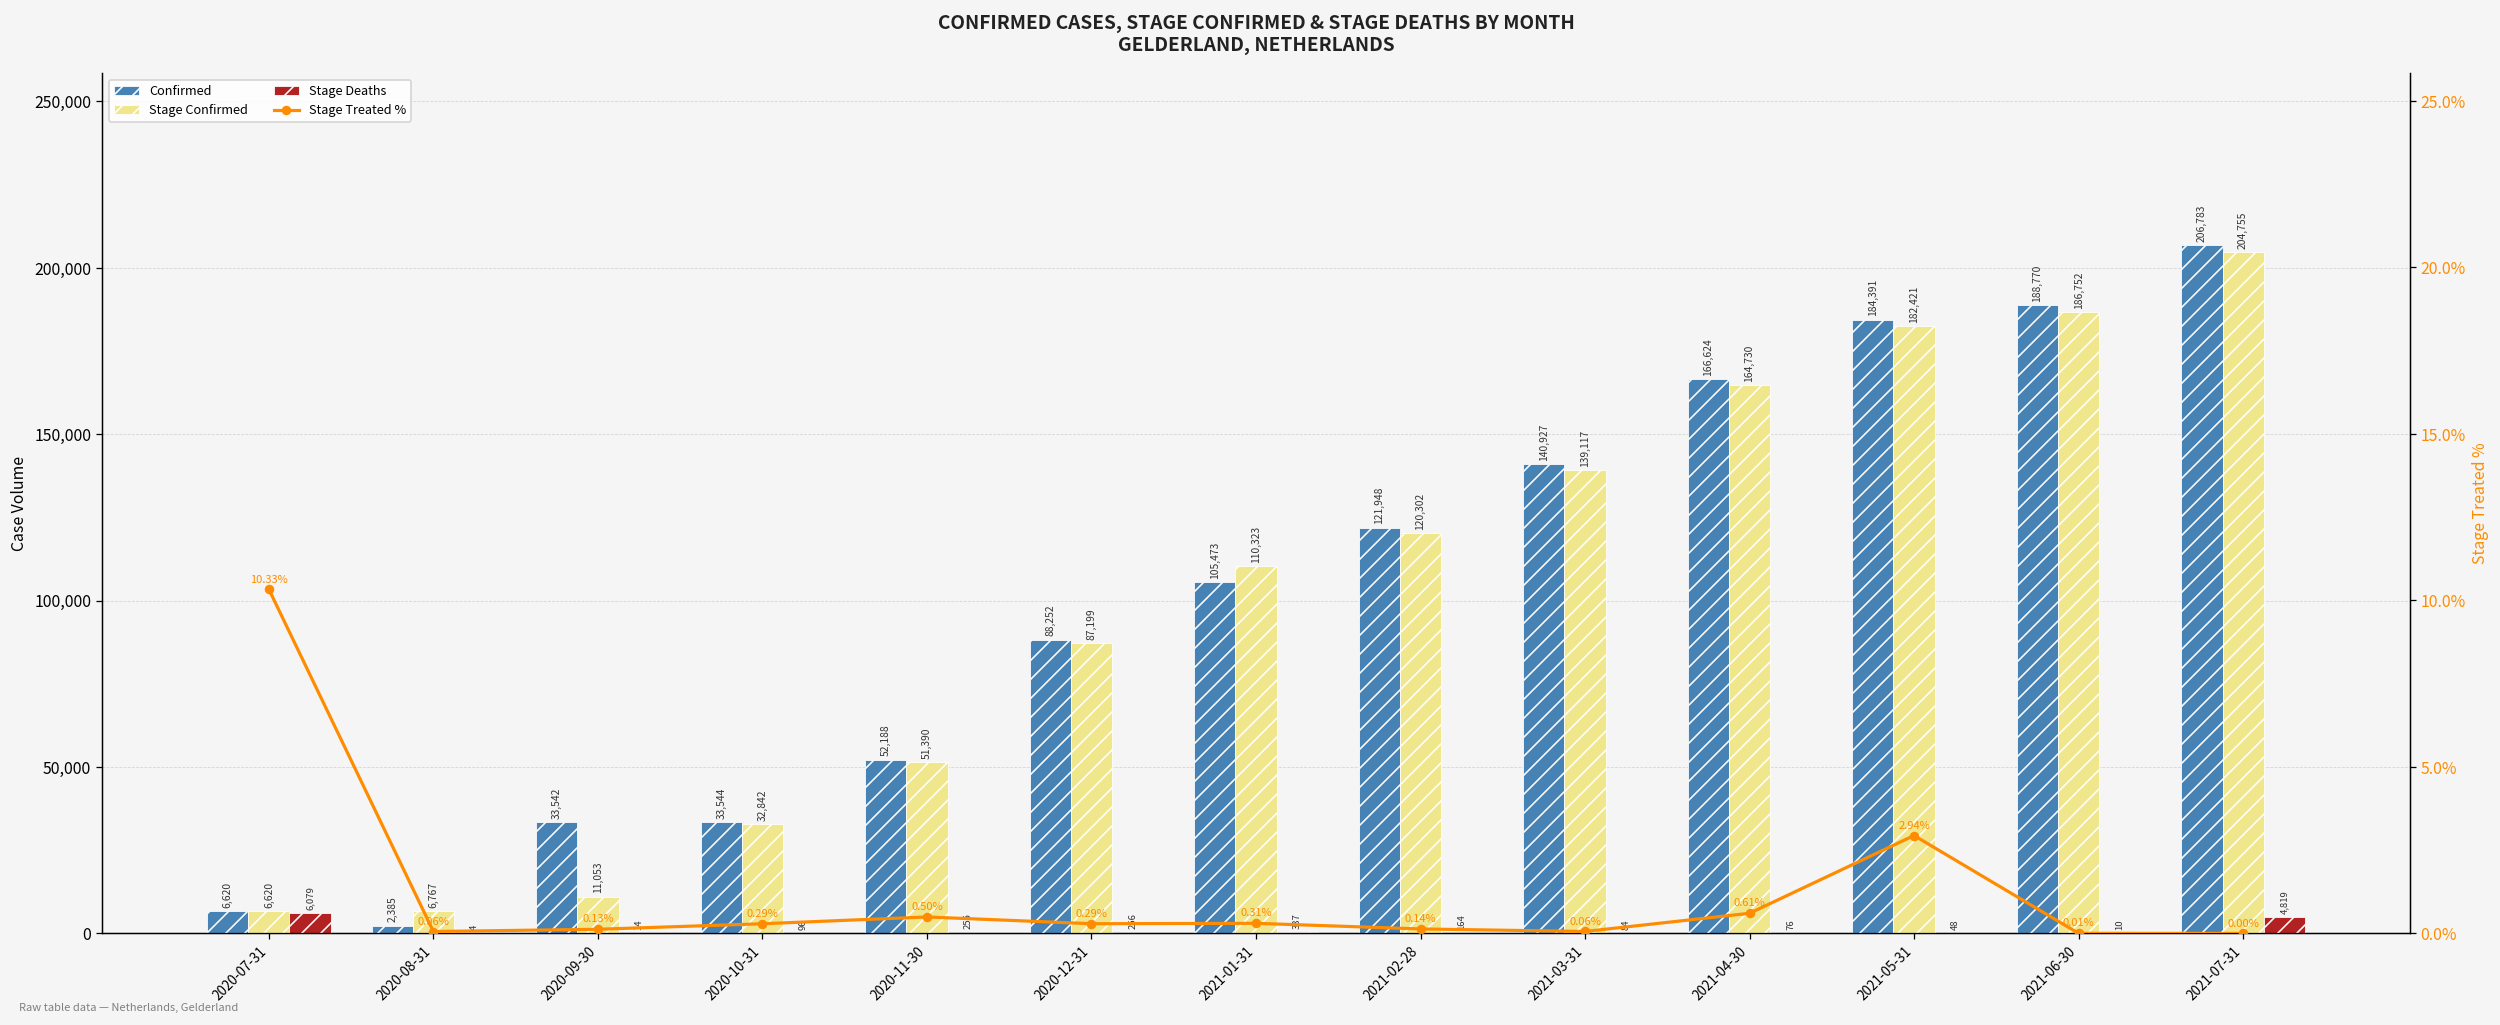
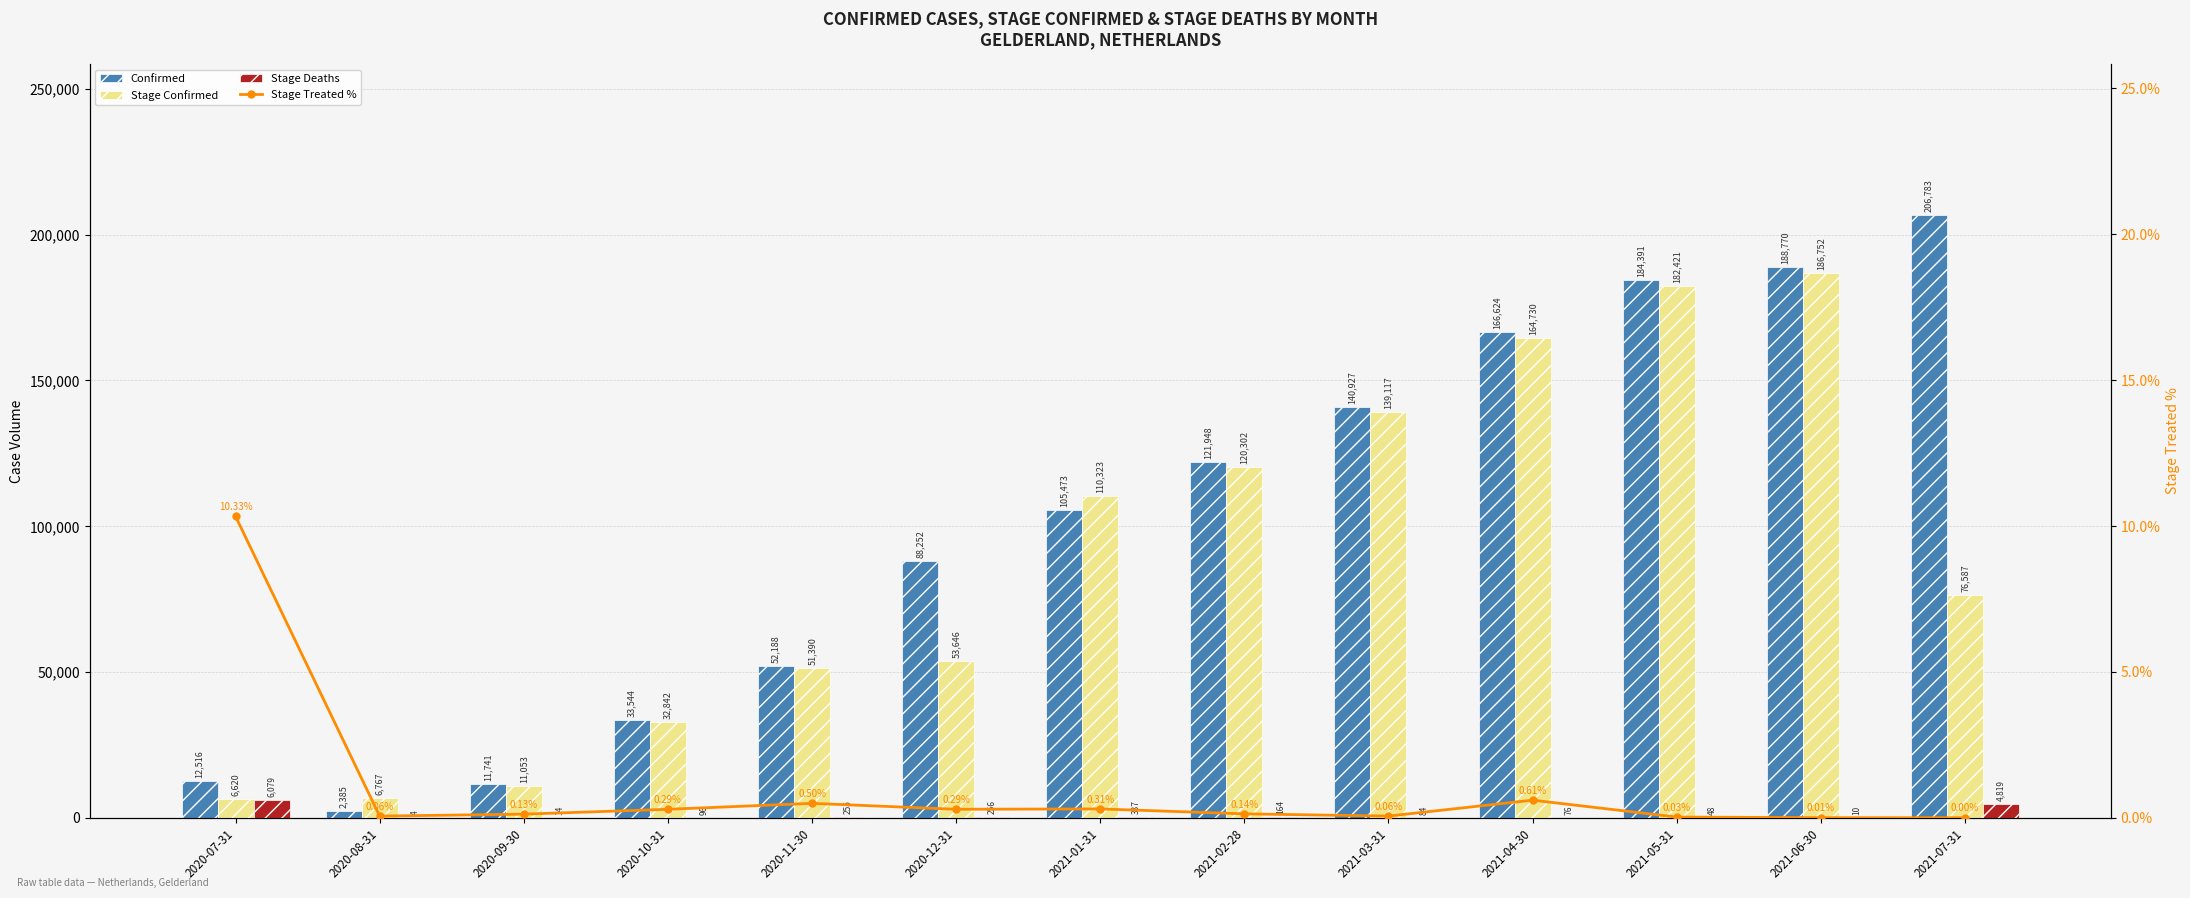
  {
    "Confirmed": {
-     "2020-07-31": "6,620",
+     "2020-07-31": "12,516",
      "2020-08-31": "2,385",
-     "2020-09-30": "33,542",
+     "2020-09-30": "11,741",
      "2020-10-31": "33,544",
      "2020-11-30": "52,188",
      "2020-12-31": "88,252",
      "2021-01-31": "105,473",
      "2021-02-28": "121,948",
      "2021-03-31": "140,927",
      "2021-04-30": "166,624",
      "2021-05-31": "184,391",
      "2021-06-30": "188,770",
      "2021-07-31": "206,783"
    },
    "Stage Confirmed": {
      "2020-07-31": "6,620",
      "2020-08-31": "6,767",
      "2020-09-30": "11,053",
      "2020-10-31": "32,842",
      "2020-11-30": "51,390",
-     "2020-12-31": "87,199",
+     "2020-12-31": "53,646",
      "2021-01-31": "110,323",
      "2021-02-28": "120,302",
      "2021-03-31": "139,117",
      "2021-04-30": "164,730",
      "2021-05-31": "182,421",
      "2021-06-30": "186,752",
-     "2021-07-31": "204,755"
+     "2021-07-31": "76,587"
    },
    "Stage Deaths": {
      "2020-07-31": "6,079",
      "2020-08-31": "4",
      "2020-09-30": "14",
      "2020-10-31": "96",
      "2020-11-30": "255",
      "2020-12-31": "256",
      "2021-01-31": "337",
      "2021-02-28": "164",
      "2021-03-31": "84",
      "2021-04-30": "76",
      "2021-05-31": "48",
      "2021-06-30": "10",
      "2021-07-31": "4,819"
    },
    "Stage Treated %": {
      "2020-07-31": "10.33%",
      "2020-08-31": "0.06%",
      "2020-09-30": "0.13%",
      "2020-10-31": "0.29%",
      "2020-11-30": "0.50%",
      "2020-12-31": "0.29%",
      "2021-01-31": "0.31%",
      "2021-02-28": "0.14%",
      "2021-03-31": "0.06%",
      "2021-04-30": "0.61%",
-     "2021-05-31": "2.94%",
+     "2021-05-31": "0.03%",
      "2021-06-30": "0.01%",
      "2021-07-31": "0.00%"
    }
  }
